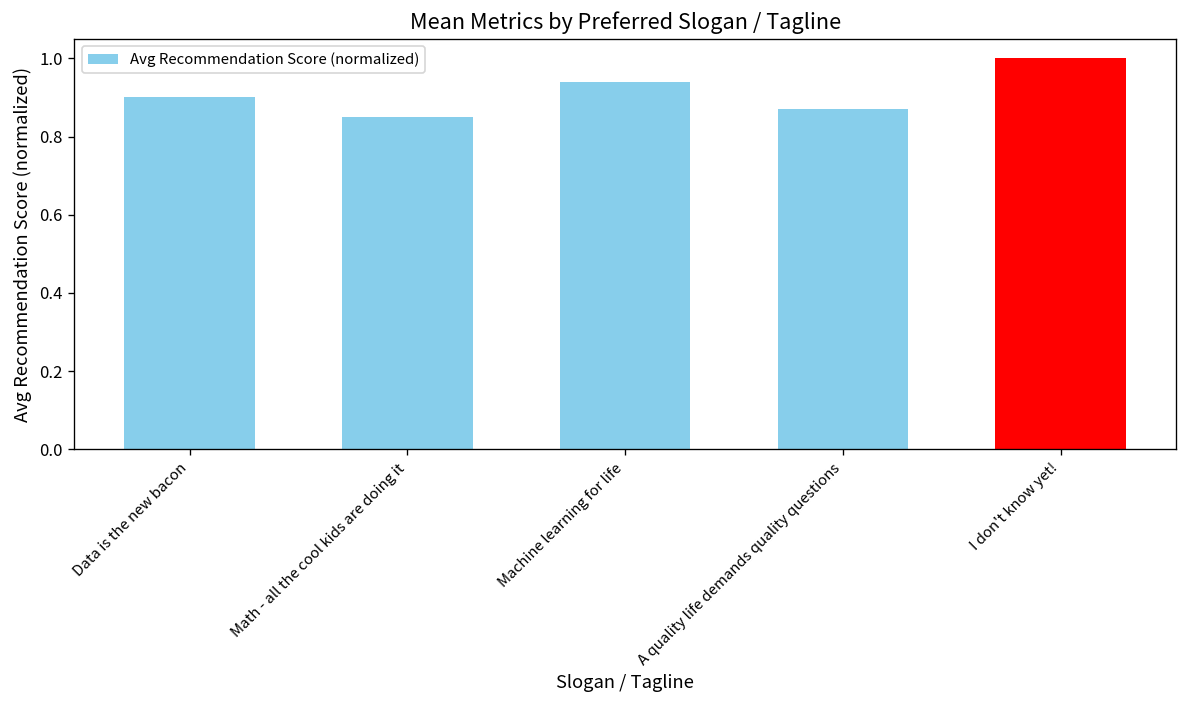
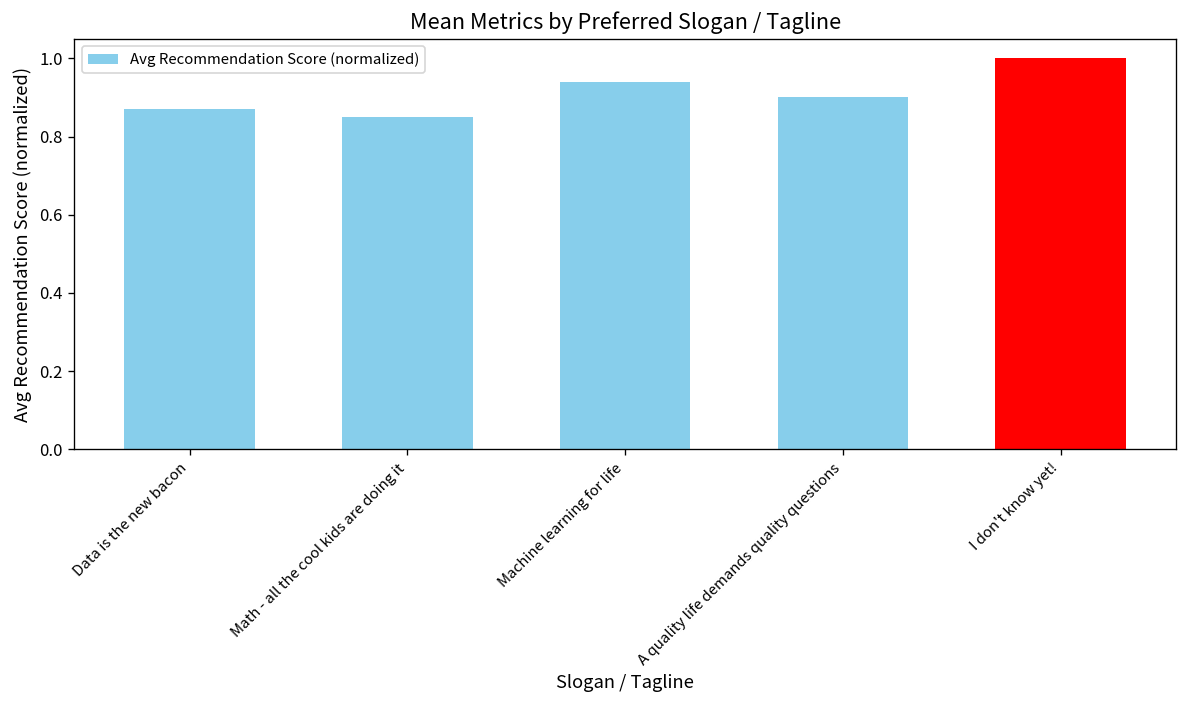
  {
-   "Data is the new bacon": 0.90,
+   "Data is the new bacon": 0.87,
    "Math - all the cool kids are doing it": 0.85,
    "Machine learning for life": 0.94,
-   "A quality life demands quality questions": 0.87,
+   "A quality life demands quality questions": 0.90,
    "I don't know yet!": 1.00
  }
